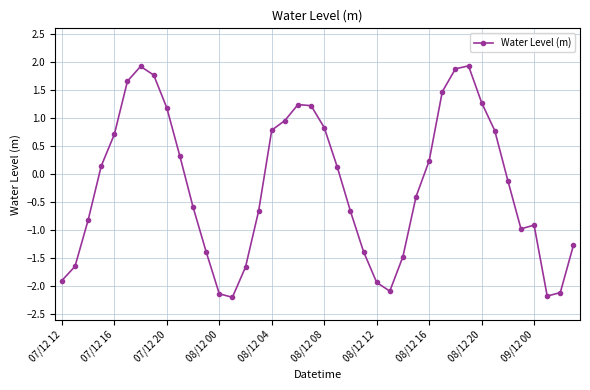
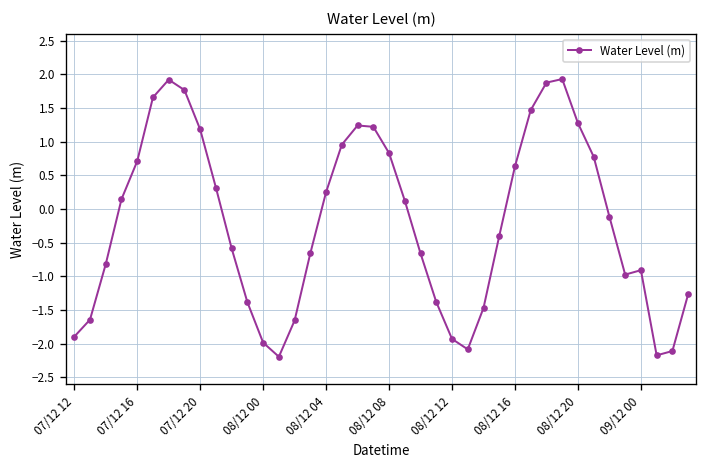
  {
    "07/12 12": -1.9,
    "07/12 16": 0.7,
    "07/12 20": 1.2,
-   "08/12 00": -2.1,
-   "08/12 04": 0.8,
+   "08/12 00": -2.0,
+   "08/12 04": 0.3,
    "08/12 08": 0.8,
    "08/12 12": -1.9,
-   "08/12 16": 0.2,
+   "08/12 16": 0.6,
    "08/12 20": 1.3,
    "09/12 00": -0.9
  }
